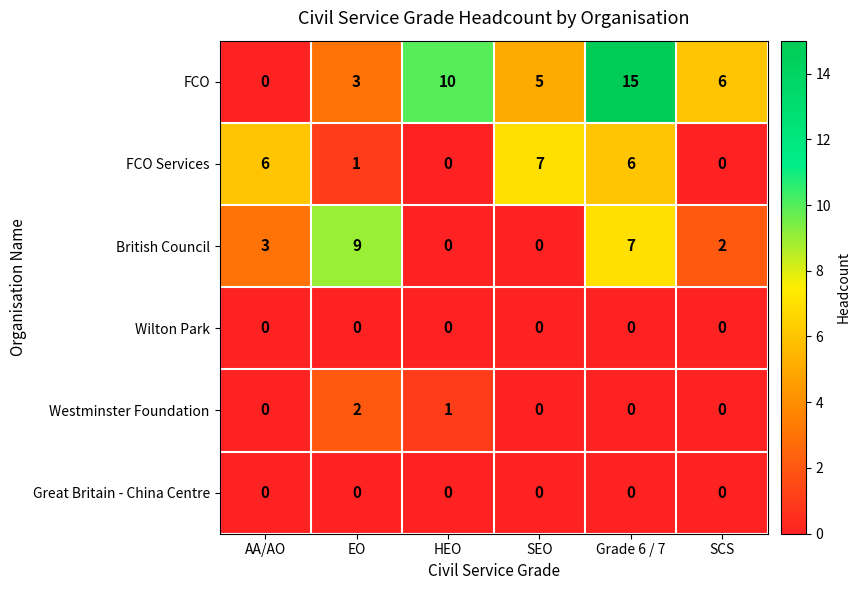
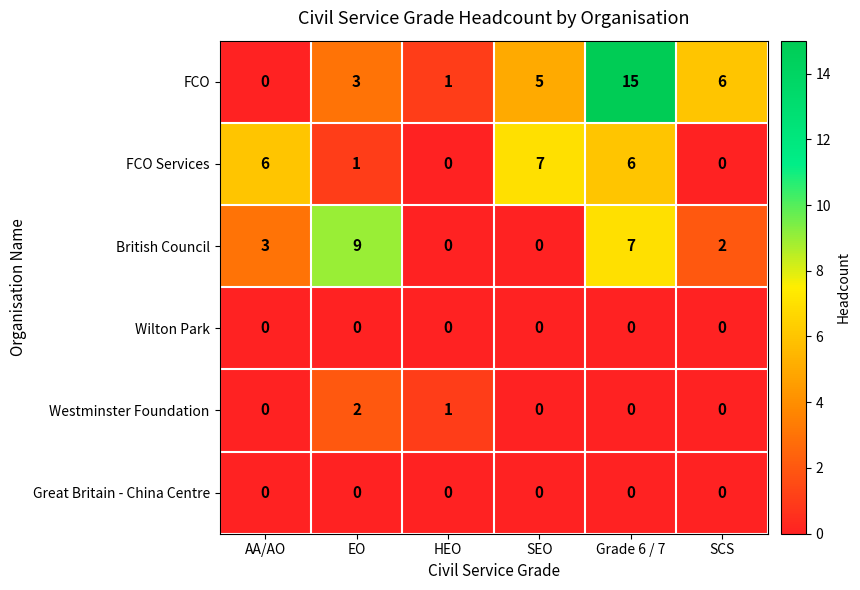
  {
    "FCO": {
      "AA/AO": 0,
      "EO": 3,
-     "HEO": 10,
+     "HEO": 1,
      "SEO": 5,
      "Grade 6 / 7": 15,
      "SCS": 6
    },
    "FCO Services": {
      "AA/AO": 6,
      "EO": 1,
      "HEO": 0,
      "SEO": 7,
      "Grade 6 / 7": 6,
      "SCS": 0
    },
    "British Council": {
      "AA/AO": 3,
      "EO": 9,
      "HEO": 0,
      "SEO": 0,
      "Grade 6 / 7": 7,
      "SCS": 2
    },
    "Wilton Park": {
      "AA/AO": 0,
      "EO": 0,
      "HEO": 0,
      "SEO": 0,
      "Grade 6 / 7": 0,
      "SCS": 0
    },
    "Westminster Foundation": {
      "AA/AO": 0,
      "EO": 2,
      "HEO": 1,
      "SEO": 0,
      "Grade 6 / 7": 0,
      "SCS": 0
    },
    "Great Britain - China Centre": {
      "AA/AO": 0,
      "EO": 0,
      "HEO": 0,
      "SEO": 0,
      "Grade 6 / 7": 0,
      "SCS": 0
    }
  }
